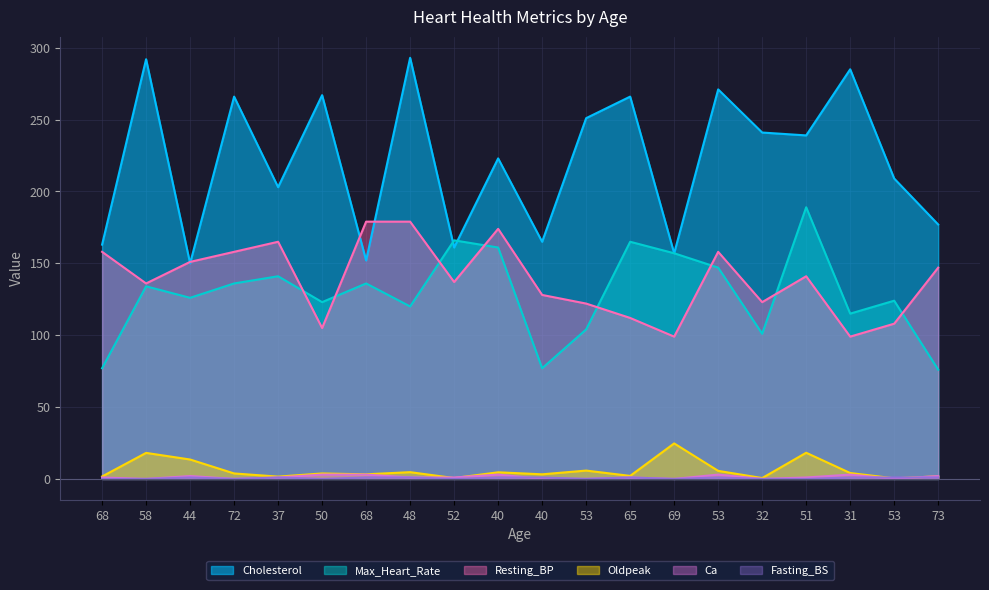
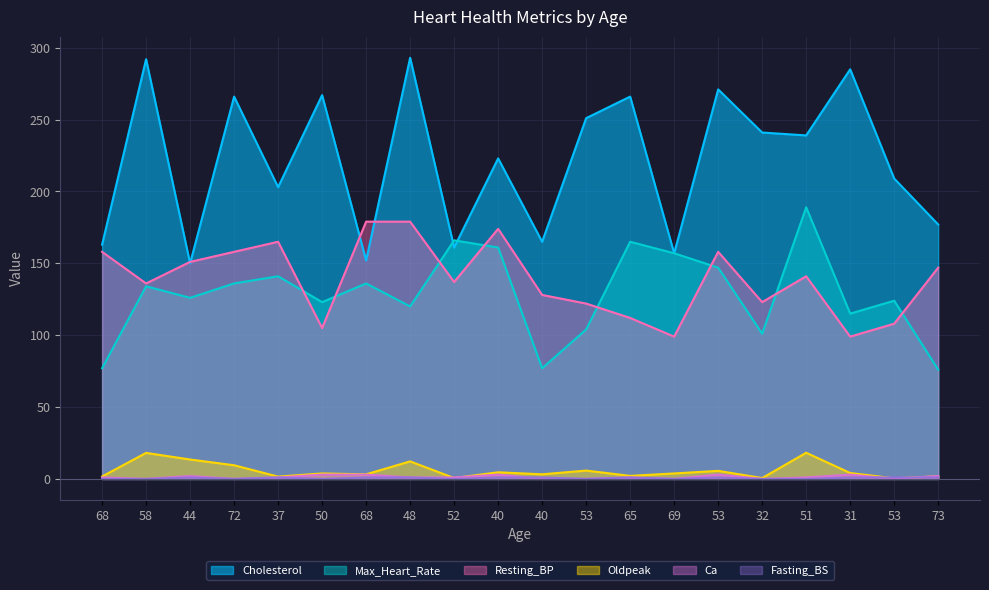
  {
    "Oldpeak": {
      "58": 18,
      "44": 14,
-     "72": 4,
-     "48": 5,
-     "69": 25,
+     "72": 10,
+     "48": 12,
+     "69": 4,
      "51": 18
    }
  }
